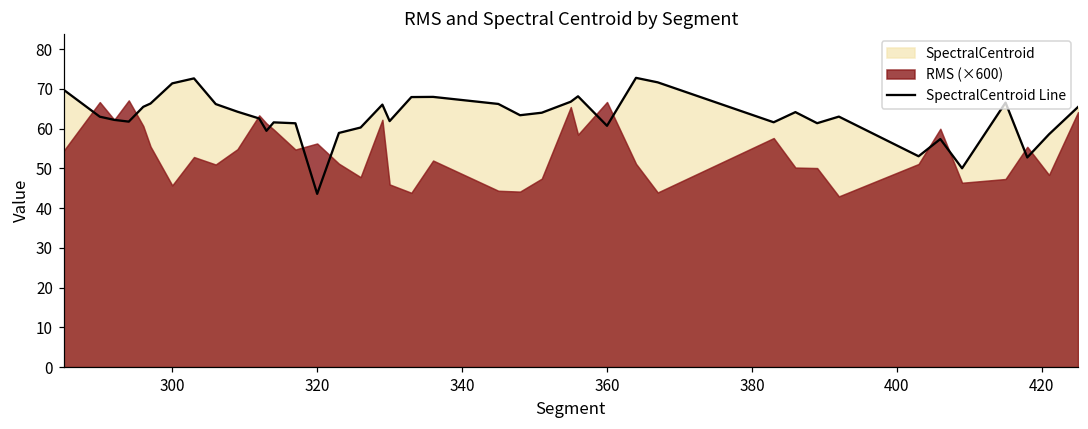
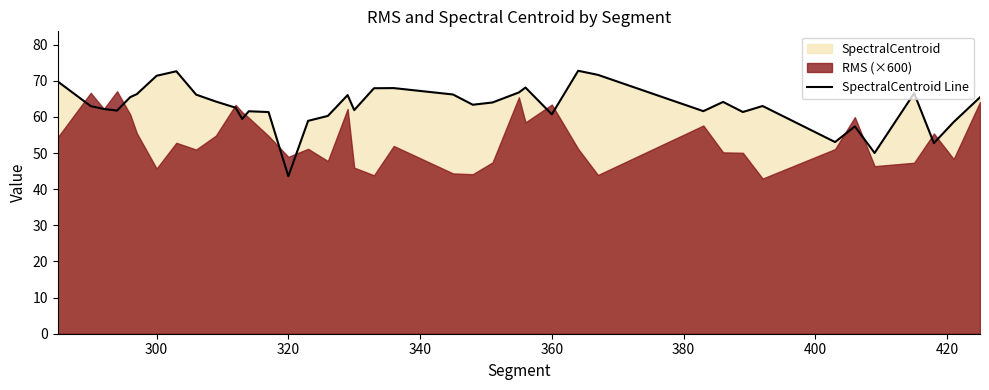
  {
    "SpectralCentroid": {
      "300": 71,
      "320": 44,
      "360": 61
    },
    "RMS (×600)": {
      "300": 46,
-     "320": 56,
-     "360": 67
+     "320": 49,
+     "360": 63
    }
  }
